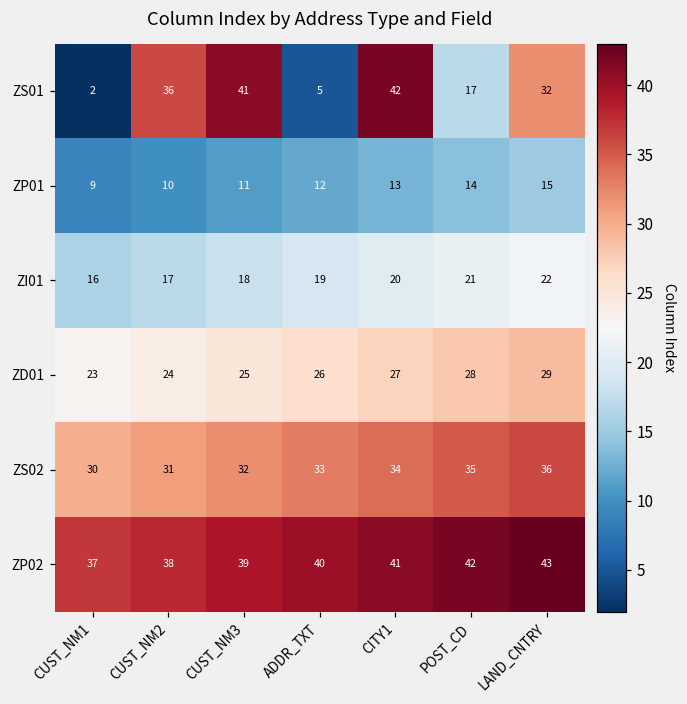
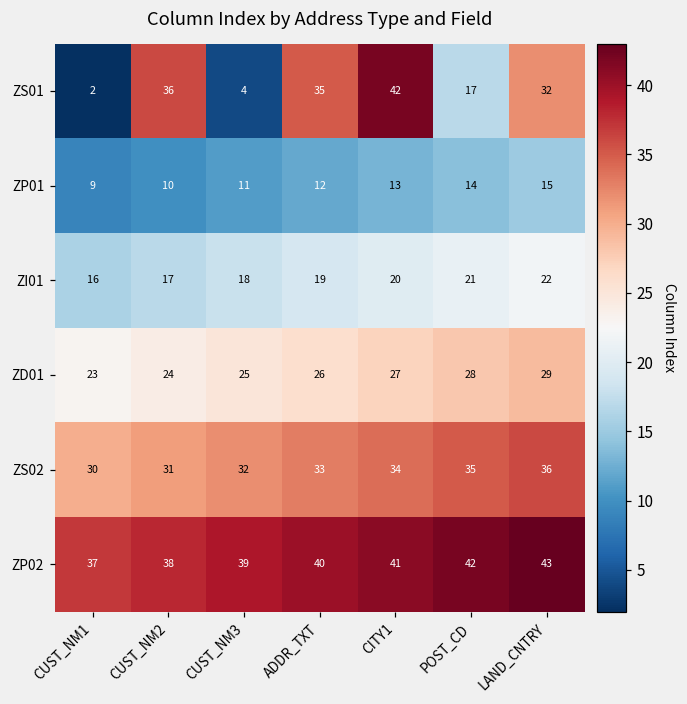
  {
    "ZS01": {
      "CUST_NM1": 2,
      "CUST_NM2": 36,
-     "CUST_NM3": 41,
-     "ADDR_TXT": 5,
+     "CUST_NM3": 4,
+     "ADDR_TXT": 35,
      "CITY1": 42,
      "POST_CD": 17,
      "LAND_CNTRY": 32
    },
    "ZP01": {
      "CUST_NM1": 9,
      "CUST_NM2": 10,
      "CUST_NM3": 11,
      "ADDR_TXT": 12,
      "CITY1": 13,
      "POST_CD": 14,
      "LAND_CNTRY": 15
    },
    "ZI01": {
      "CUST_NM1": 16,
      "CUST_NM2": 17,
      "CUST_NM3": 18,
      "ADDR_TXT": 19,
      "CITY1": 20,
      "POST_CD": 21,
      "LAND_CNTRY": 22
    },
    "ZD01": {
      "CUST_NM1": 23,
      "CUST_NM2": 24,
      "CUST_NM3": 25,
      "ADDR_TXT": 26,
      "CITY1": 27,
      "POST_CD": 28,
      "LAND_CNTRY": 29
    },
    "ZS02": {
      "CUST_NM1": 30,
      "CUST_NM2": 31,
      "CUST_NM3": 32,
      "ADDR_TXT": 33,
      "CITY1": 34,
      "POST_CD": 35,
      "LAND_CNTRY": 36
    },
    "ZP02": {
      "CUST_NM1": 37,
      "CUST_NM2": 38,
      "CUST_NM3": 39,
      "ADDR_TXT": 40,
      "CITY1": 41,
      "POST_CD": 42,
      "LAND_CNTRY": 43
    }
  }
